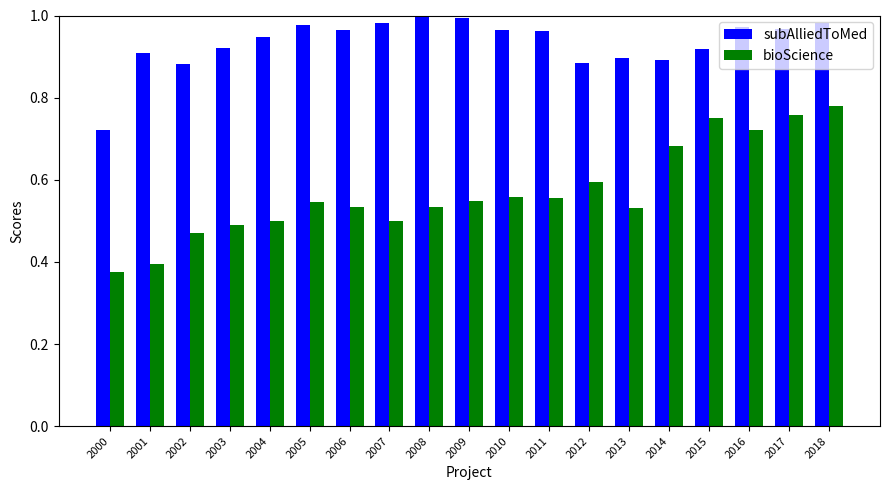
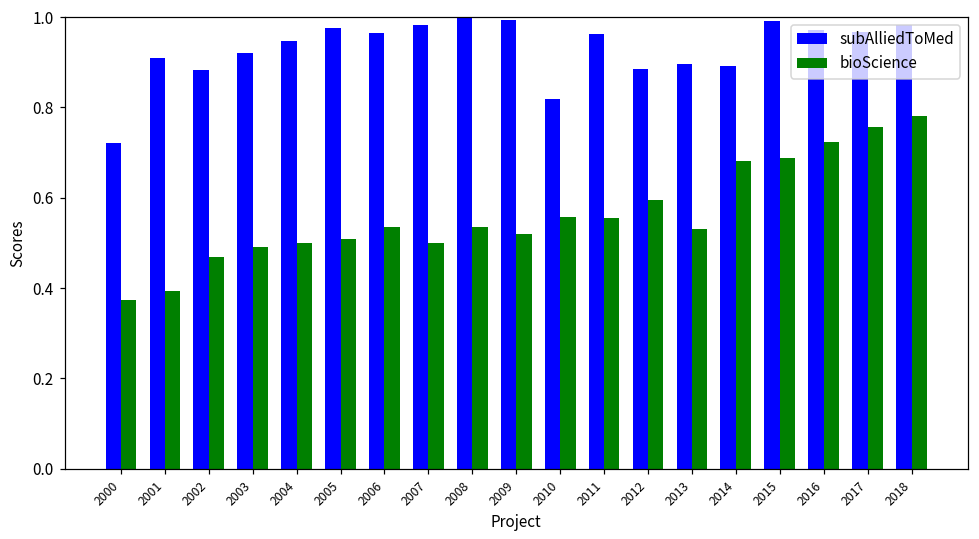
  {
    "subAlliedToMed": {
      "2000": 0.72,
      "2001": 0.91,
      "2002": 0.88,
      "2003": 0.92,
      "2004": 0.95,
      "2005": 0.98,
      "2006": 0.96,
      "2007": 0.98,
      "2008": 1.00,
      "2009": 0.99,
-     "2010": 0.97,
+     "2010": 0.82,
      "2011": 0.96,
      "2012": 0.88,
      "2013": 0.90,
      "2014": 0.89,
-     "2015": 0.92
+     "2015": 0.99
    },
    "bioScience": {
      "2000": 0.37,
      "2001": 0.39,
      "2002": 0.47,
      "2003": 0.49,
      "2004": 0.50,
-     "2005": 0.54,
+     "2005": 0.51,
      "2006": 0.53,
      "2007": 0.50,
      "2008": 0.53,
-     "2009": 0.55,
+     "2009": 0.52,
      "2010": 0.56,
      "2011": 0.56,
      "2012": 0.59,
      "2013": 0.53,
      "2014": 0.68,
-     "2015": 0.75,
+     "2015": 0.69,
      "2016": 0.72,
      "2017": 0.76,
      "2018": 0.78
    }
  }
